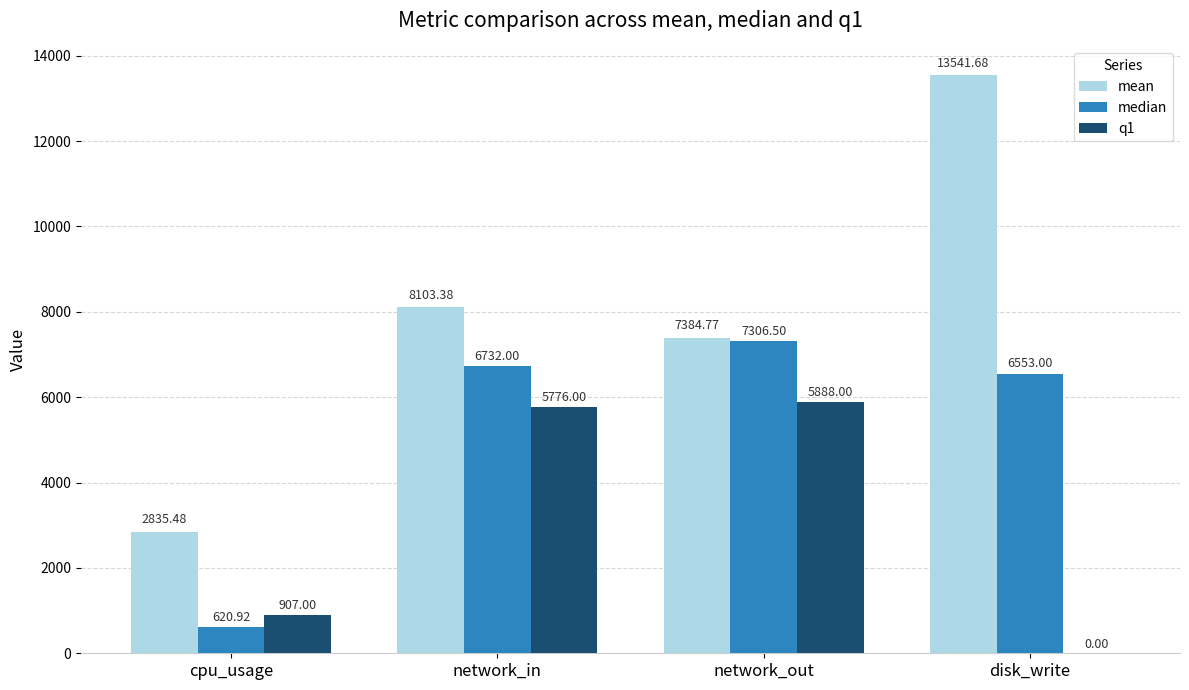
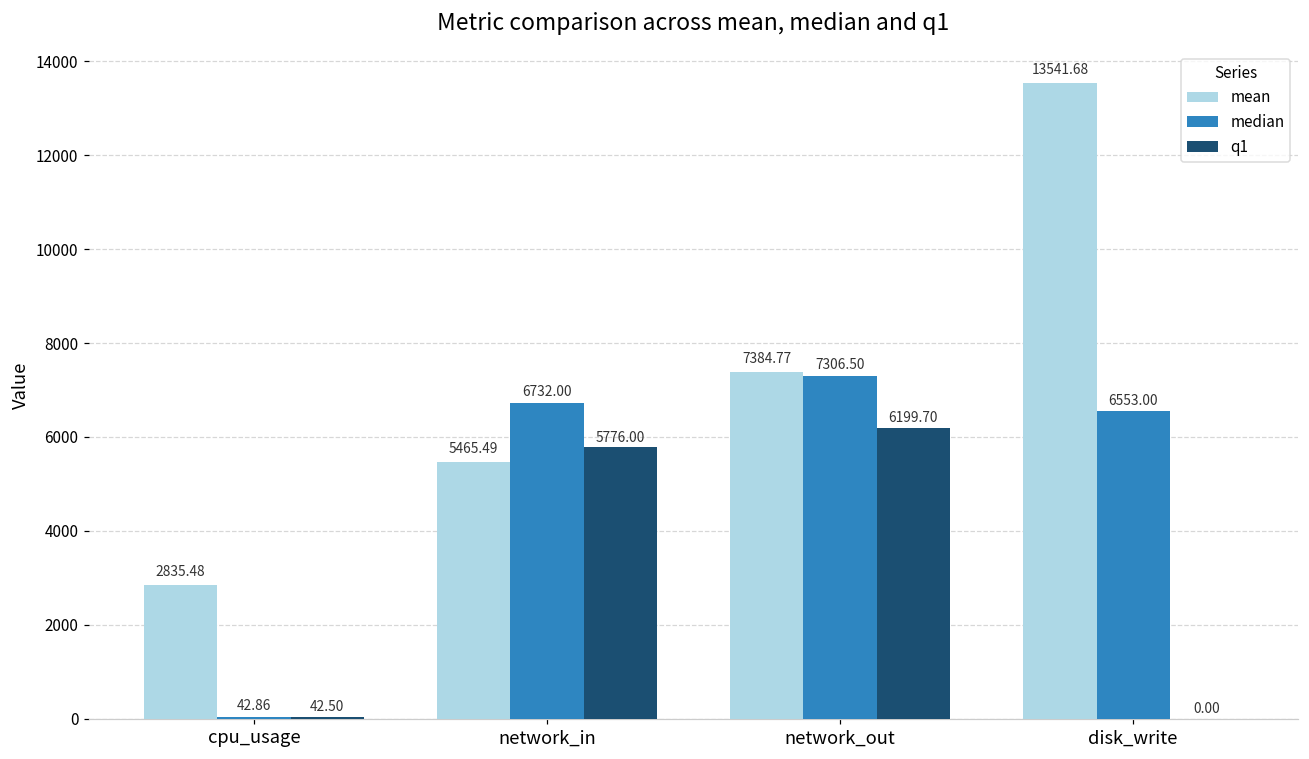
  {
    "mean": {
      "cpu_usage": 2835.48,
-     "network_in": 8103.38,
+     "network_in": 5465.49,
      "network_out": 7384.77,
      "disk_write": 13541.68
    },
    "median": {
-     "cpu_usage": 620.92,
+     "cpu_usage": 42.86,
      "network_in": 6732.00,
      "network_out": 7306.50,
      "disk_write": 6553.00
    },
    "q1": {
-     "cpu_usage": 907.00,
+     "cpu_usage": 42.50,
      "network_in": 5776.00,
-     "network_out": 5888.00,
+     "network_out": 6199.70,
      "disk_write": 0.00
    }
  }
